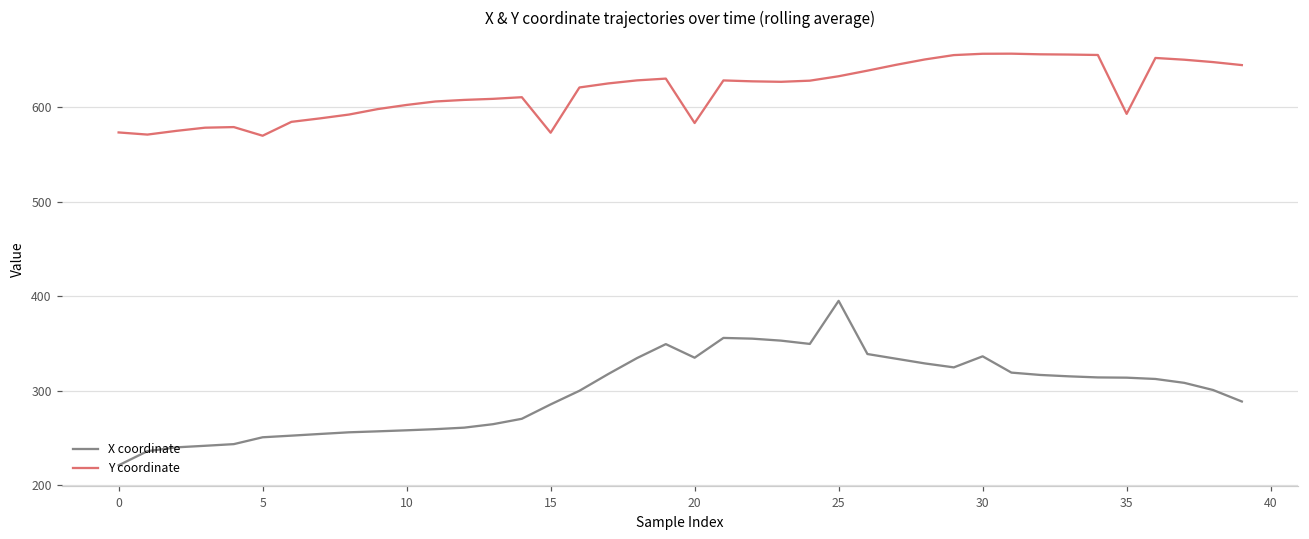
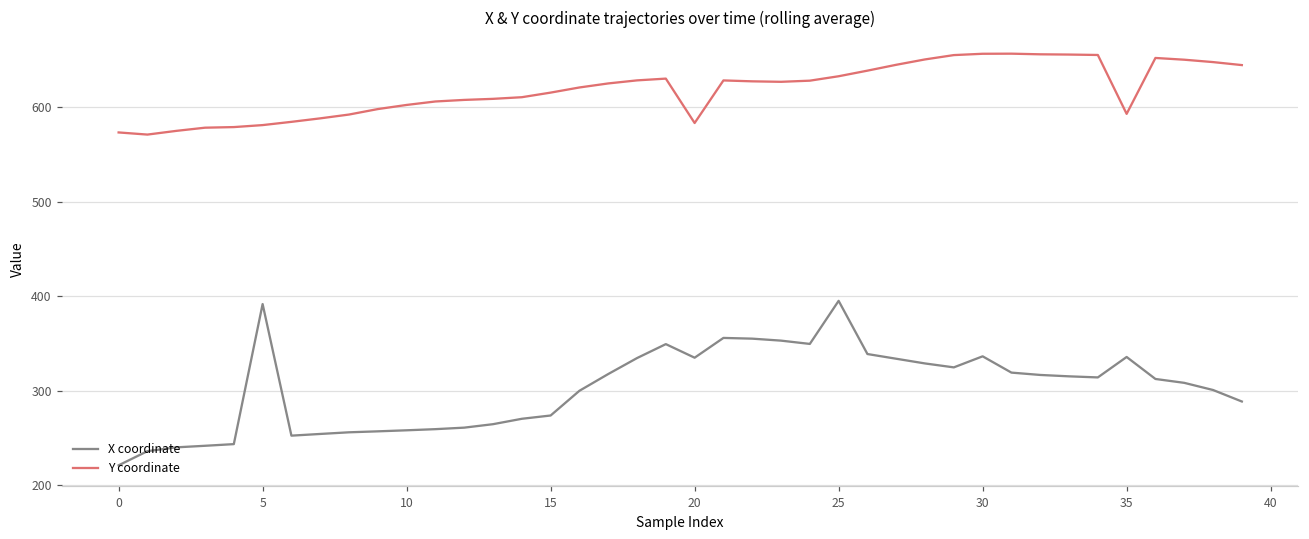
  {
    "X coordinate": {
      "0": 220,
-     "5": 250,
+     "5": 390,
      "10": 260,
-     "15": 290,
+     "15": 270,
      "20": 340,
      "25": 400,
      "30": 340,
-     "35": 310
+     "35": 340
    },
    "Y coordinate": {
      "0": 570,
-     "5": 570,
+     "5": 580,
      "10": 600,
-     "15": 570,
+     "15": 620,
      "20": 580,
      "25": 630,
      "30": 660,
      "35": 590
    }
  }
